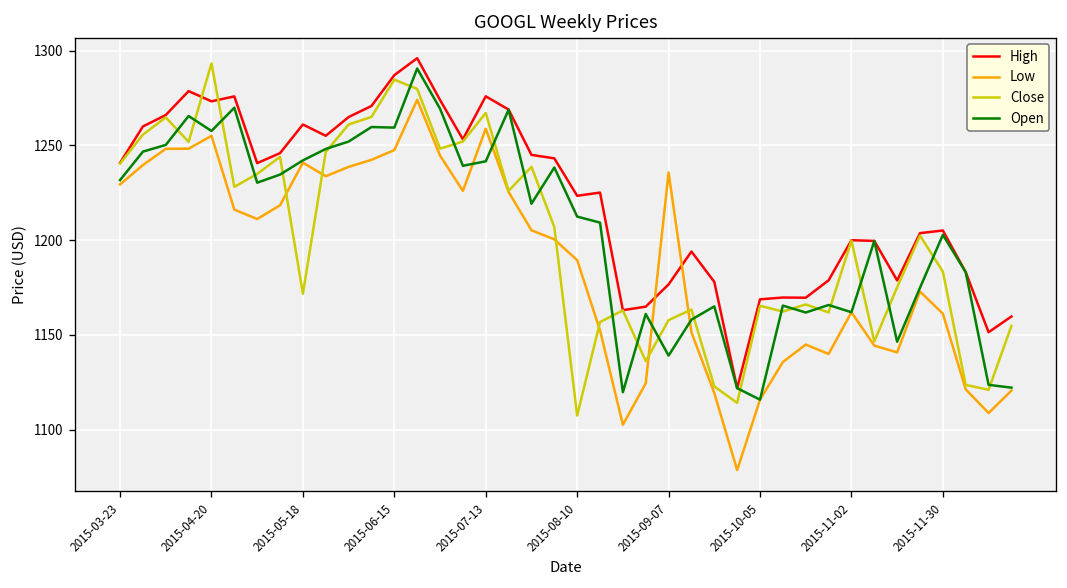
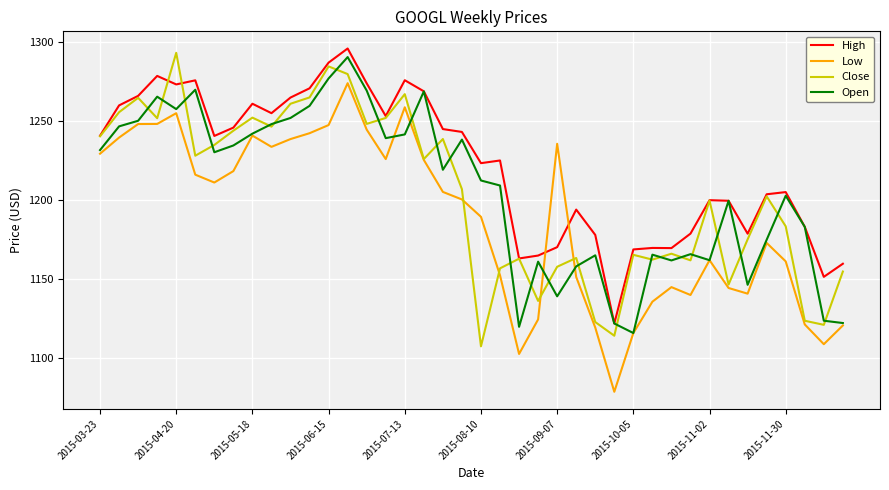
  {
    "High": {
      "2015-04-20": 1273,
      "2015-05-18": 1261,
      "2015-06-15": 1287,
      "2015-07-13": 1276,
      "2015-08-10": 1223,
-     "2015-09-07": 1177,
+     "2015-09-07": 1170,
      "2015-10-05": 1169,
      "2015-11-30": 1205
    },
    "Low": {
      "2015-03-23": 1229,
      "2015-04-20": 1255,
      "2015-06-15": 1248,
      "2015-07-13": 1259,
      "2015-08-10": 1189,
      "2015-09-07": 1236,
      "2015-11-30": 1161
    },
    "Close": {
      "2015-04-20": 1293,
-     "2015-05-18": 1172,
+     "2015-05-18": 1252,
      "2015-06-15": 1285,
      "2015-07-13": 1267,
      "2015-08-10": 1107,
      "2015-09-07": 1158,
      "2015-10-05": 1165,
      "2015-11-30": 1183
    },
    "Open": {
      "2015-03-23": 1232,
      "2015-04-20": 1258,
-     "2015-06-15": 1259,
+     "2015-06-15": 1277,
      "2015-07-13": 1242,
      "2015-08-10": 1212,
      "2015-09-07": 1139,
      "2015-11-30": 1203
    }
  }
